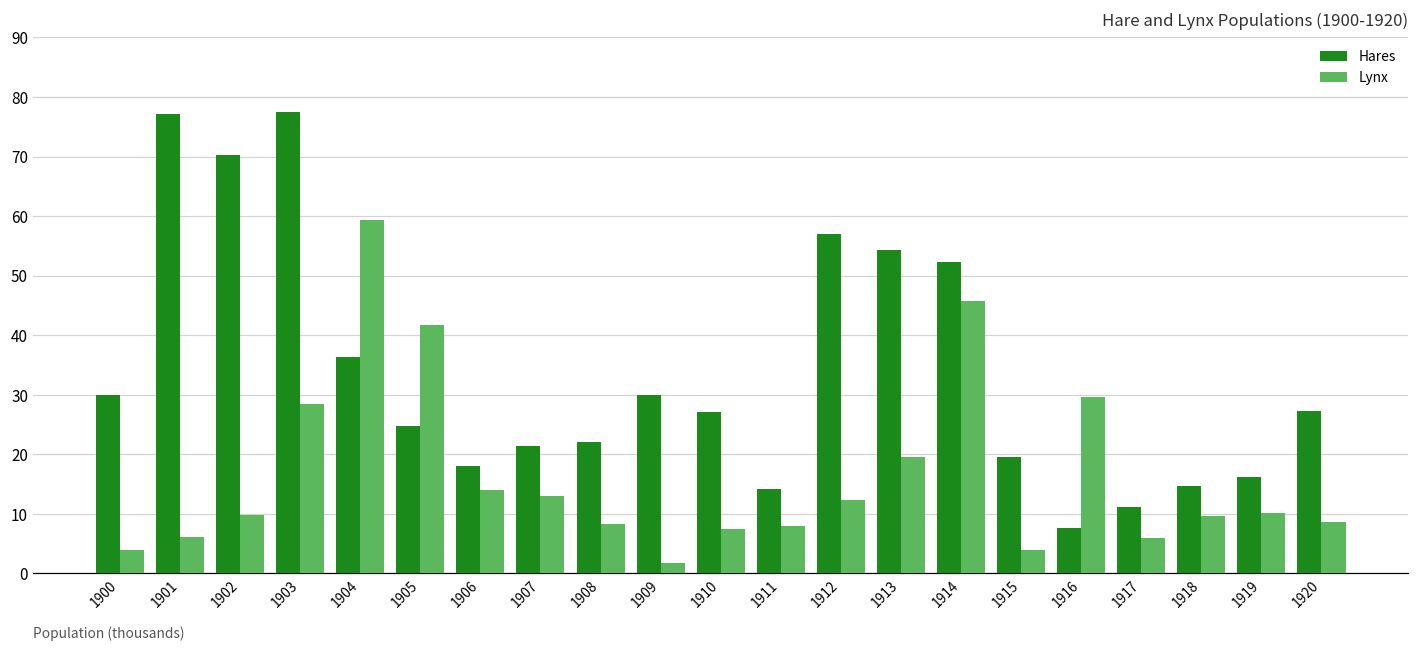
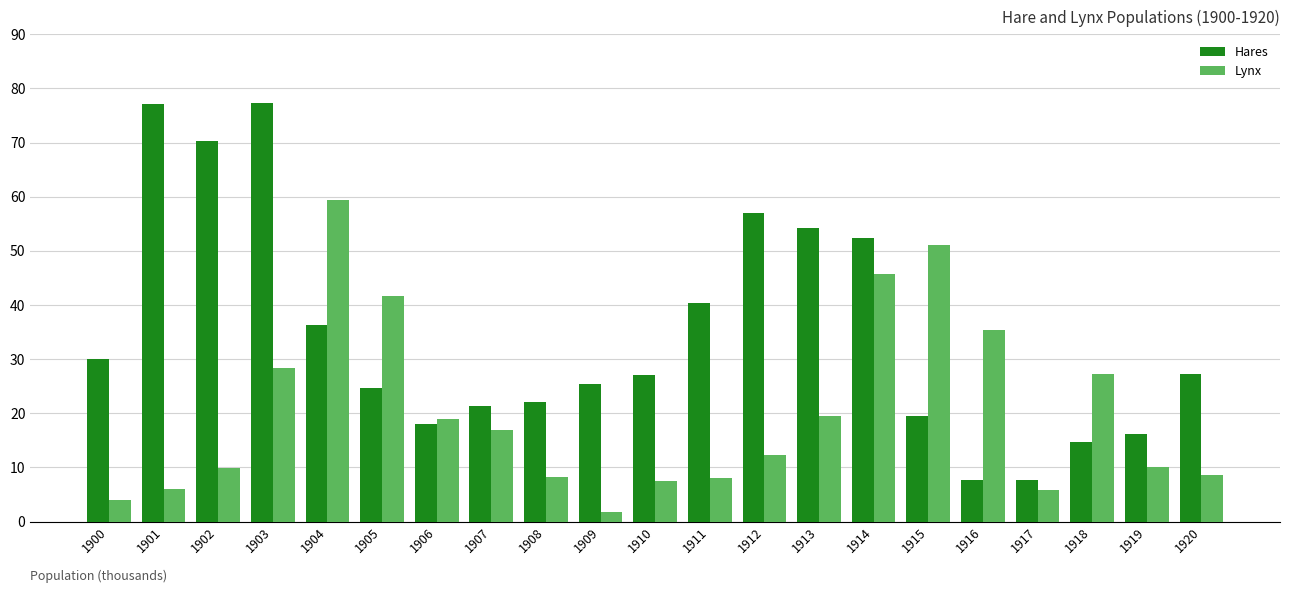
  {
    "Hares": {
      "1900": 30,
      "1901": 77,
      "1902": 70,
      "1903": 77,
      "1904": 36,
      "1905": 25,
      "1906": 18,
      "1907": 21,
      "1908": 22,
-     "1909": 30,
+     "1909": 25,
      "1910": 27,
-     "1911": 14,
+     "1911": 40,
      "1912": 57,
      "1913": 54,
      "1914": 52,
      "1915": 20,
      "1916": 8,
-     "1917": 11,
+     "1917": 8,
      "1918": 15,
      "1919": 16,
      "1920": 27
    },
    "Lynx": {
      "1900": 4,
      "1901": 6,
      "1902": 10,
      "1903": 28,
      "1904": 59,
      "1905": 42,
-     "1906": 14,
-     "1907": 13,
+     "1906": 19,
+     "1907": 17,
      "1908": 8,
      "1909": 2,
      "1910": 7,
      "1911": 8,
      "1912": 12,
      "1913": 20,
      "1914": 46,
-     "1915": 4,
-     "1916": 30,
+     "1915": 51,
+     "1916": 35,
      "1917": 6,
-     "1918": 10,
+     "1918": 27,
      "1919": 10,
      "1920": 9
    }
  }
